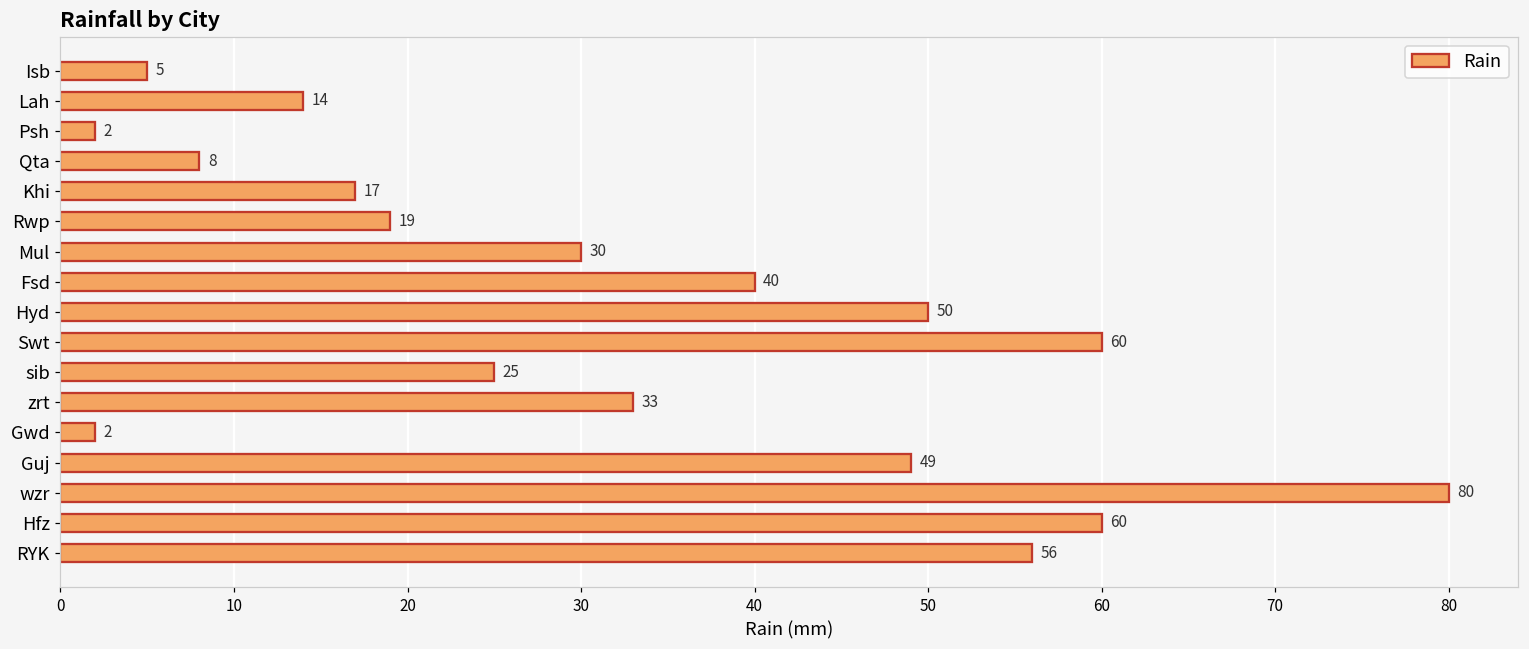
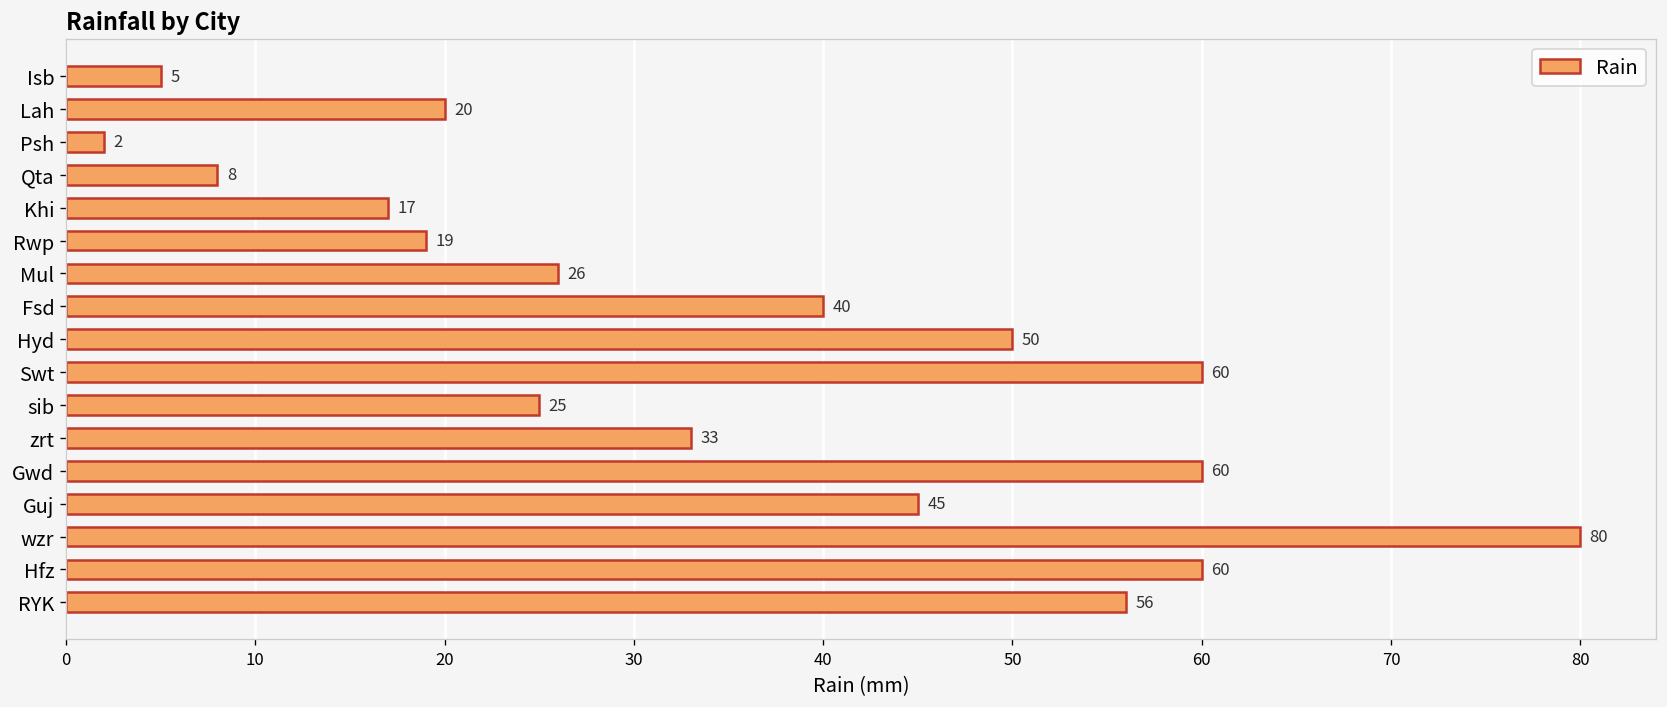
  {
    "Isb": 5,
-   "Lah": 14,
+   "Lah": 20,
    "Psh": 2,
    "Qta": 8,
    "Khi": 17,
    "Rwp": 19,
-   "Mul": 30,
+   "Mul": 26,
    "Fsd": 40,
    "Hyd": 50,
    "Swt": 60,
    "sib": 25,
    "zrt": 33,
-   "Gwd": 2,
-   "Guj": 49,
+   "Gwd": 60,
+   "Guj": 45,
    "wzr": 80,
    "Hfz": 60,
    "RYK": 56
  }
